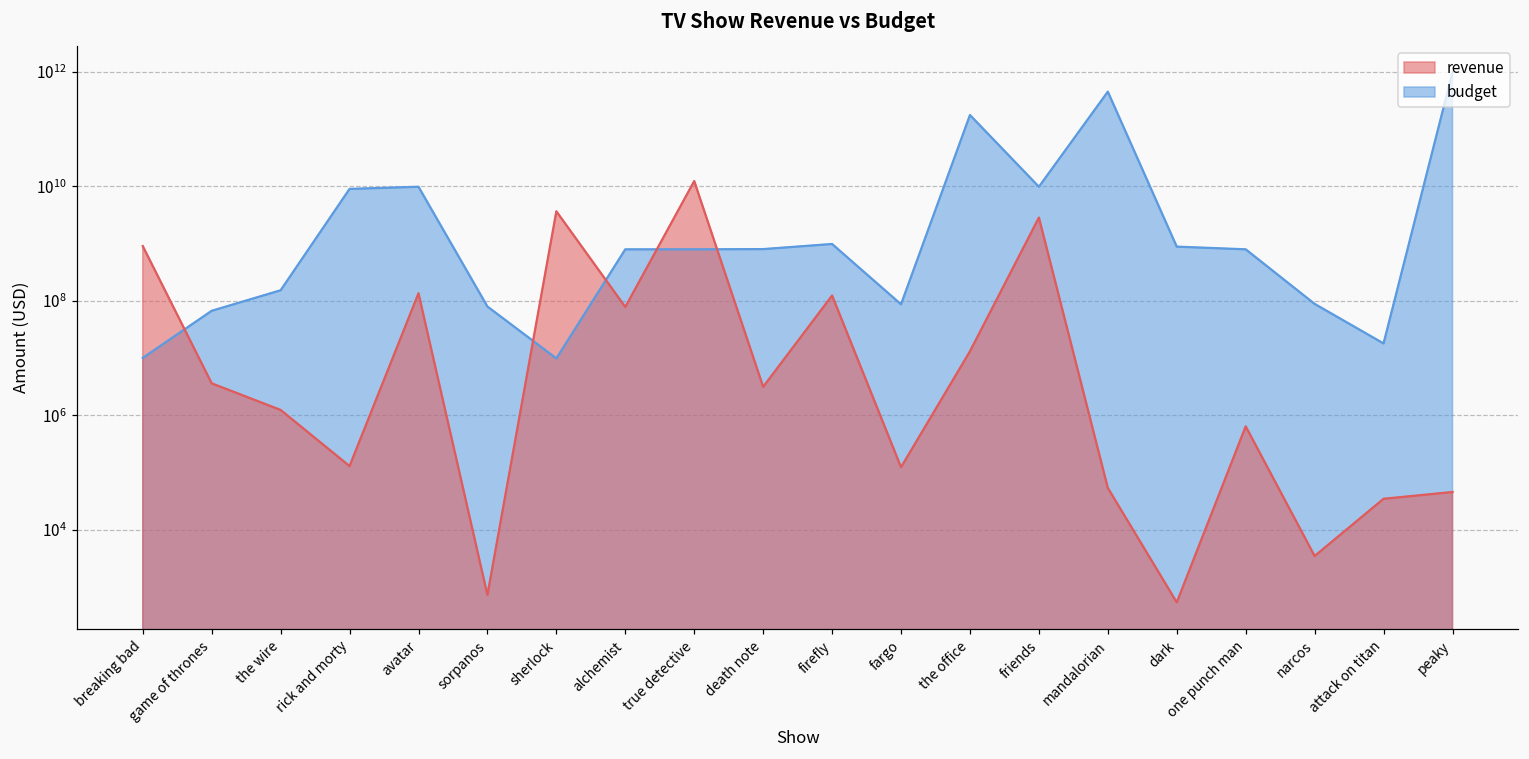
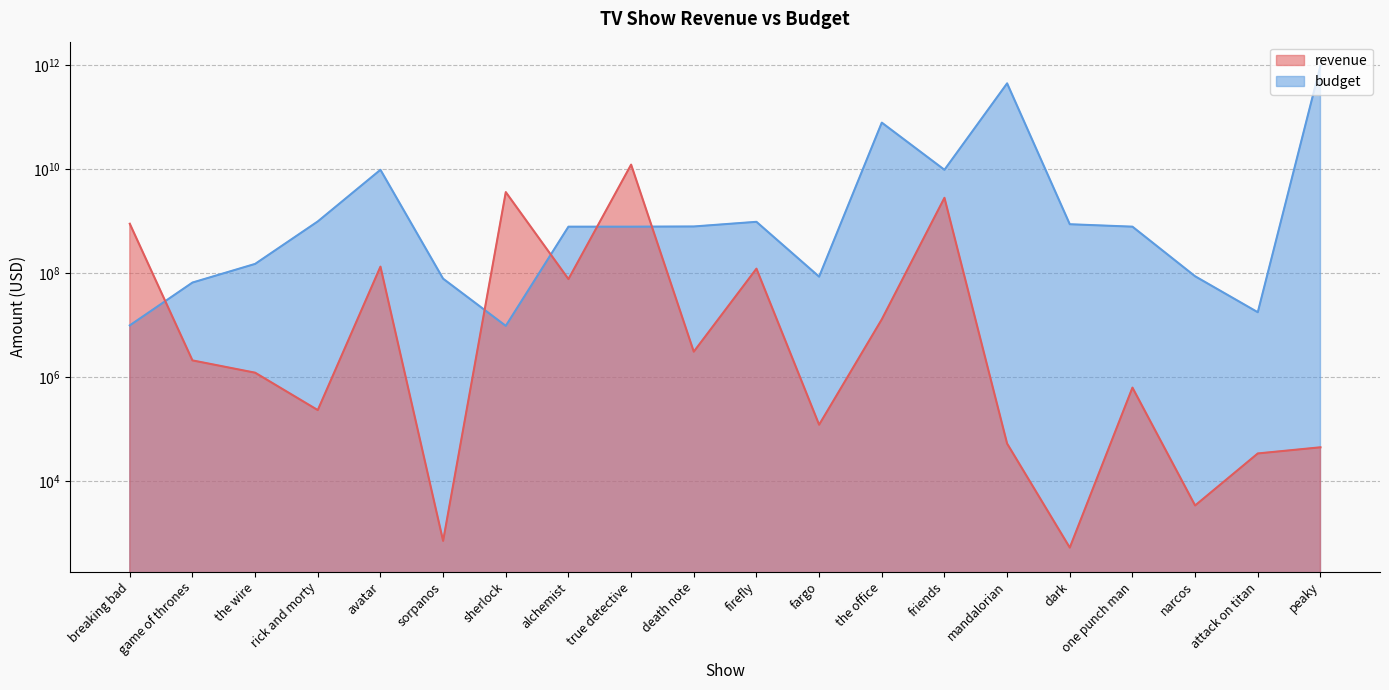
  {
    "budget": {
      "breaking bad": 10000000,
      "game of thrones": 70000000,
      "the wire": 150000000,
-     "rick and morty": 9000000000,
+     "rick and morty": 1000000000,
      "avatar": 10000000000,
      "sorpanos": 80000000,
      "sherlock": 10000000,
      "alchemist": 800000000,
      "true detective": 800000000,
      "death note": 800000000,
      "firefly": 1000000000,
      "fargo": 90000000,
-     "the office": 180000000000,
+     "the office": 80000000000,
      "friends": 10000000000,
      "mandalorian": 400000000000,
      "dark": 900000000,
      "one punch man": 800000000,
      "narcos": 90000000,
      "attack on titan": 18000000
    },
    "revenue": {
      "breaking bad": 900000000,
-     "game of thrones": 4000000,
+     "game of thrones": 2100000,
      "the wire": 1200000,
-     "rick and morty": 130000,
+     "rick and morty": 200000,
      "avatar": 130000000,
      "sorpanos": 700,
      "sherlock": 4000000000,
      "alchemist": 80000000,
      "true detective": 12000000000,
      "death note": 3000000,
      "firefly": 120000000,
      "fargo": 120000,
      "the office": 13000000,
      "friends": 3000000000,
      "mandalorian": 50000,
      "dark": 500,
      "one punch man": 600000,
      "narcos": 3000,
      "attack on titan": 30000,
      "peaky": 50000
    }
  }
